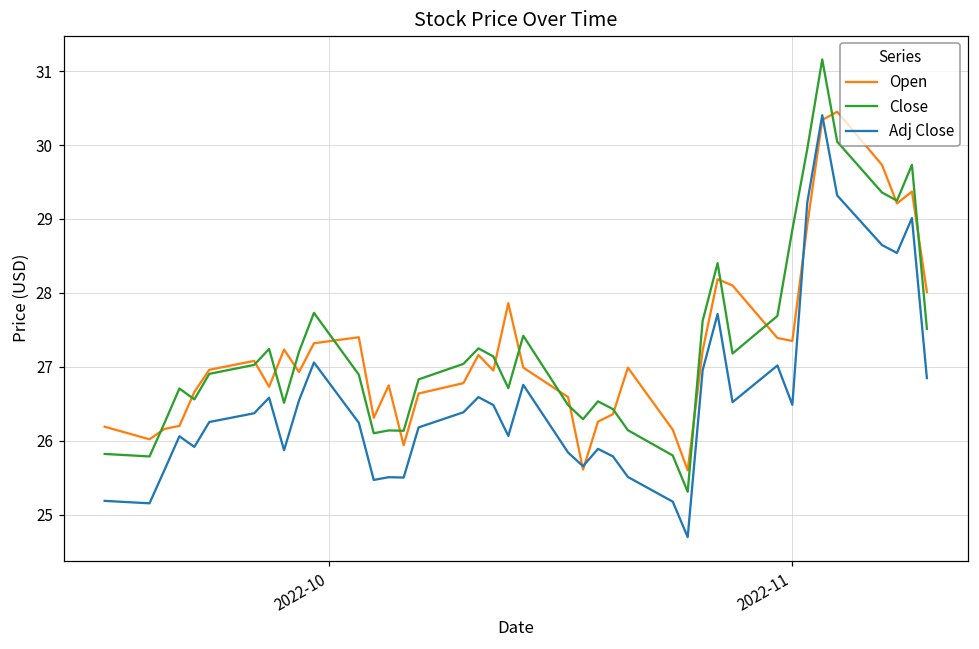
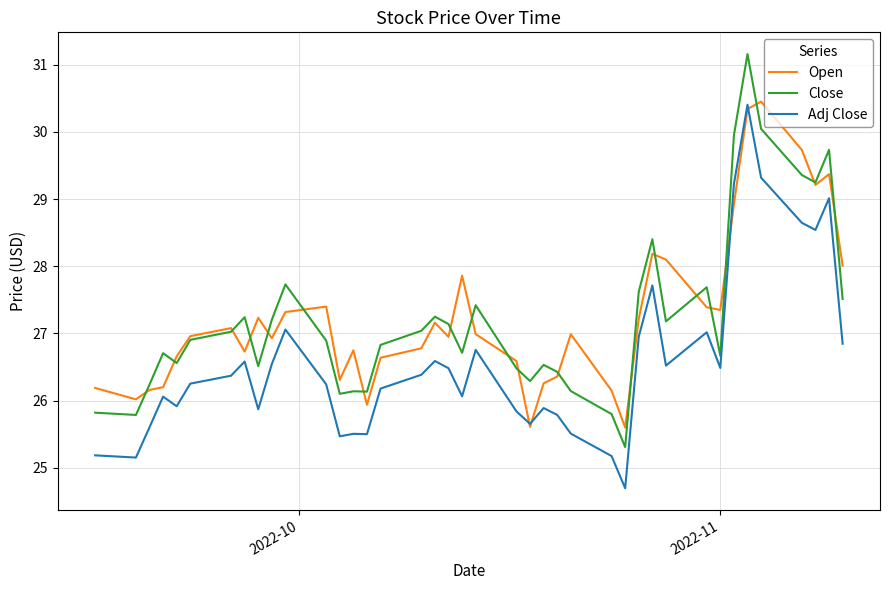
  {
    "Open": {
      "2022-11": 27.4
    },
    "Close": {
-     "2022-11": 28.9
+     "2022-11": 26.7
    },
    "Adj Close": {
      "2022-11": 26.5
    }
  }
